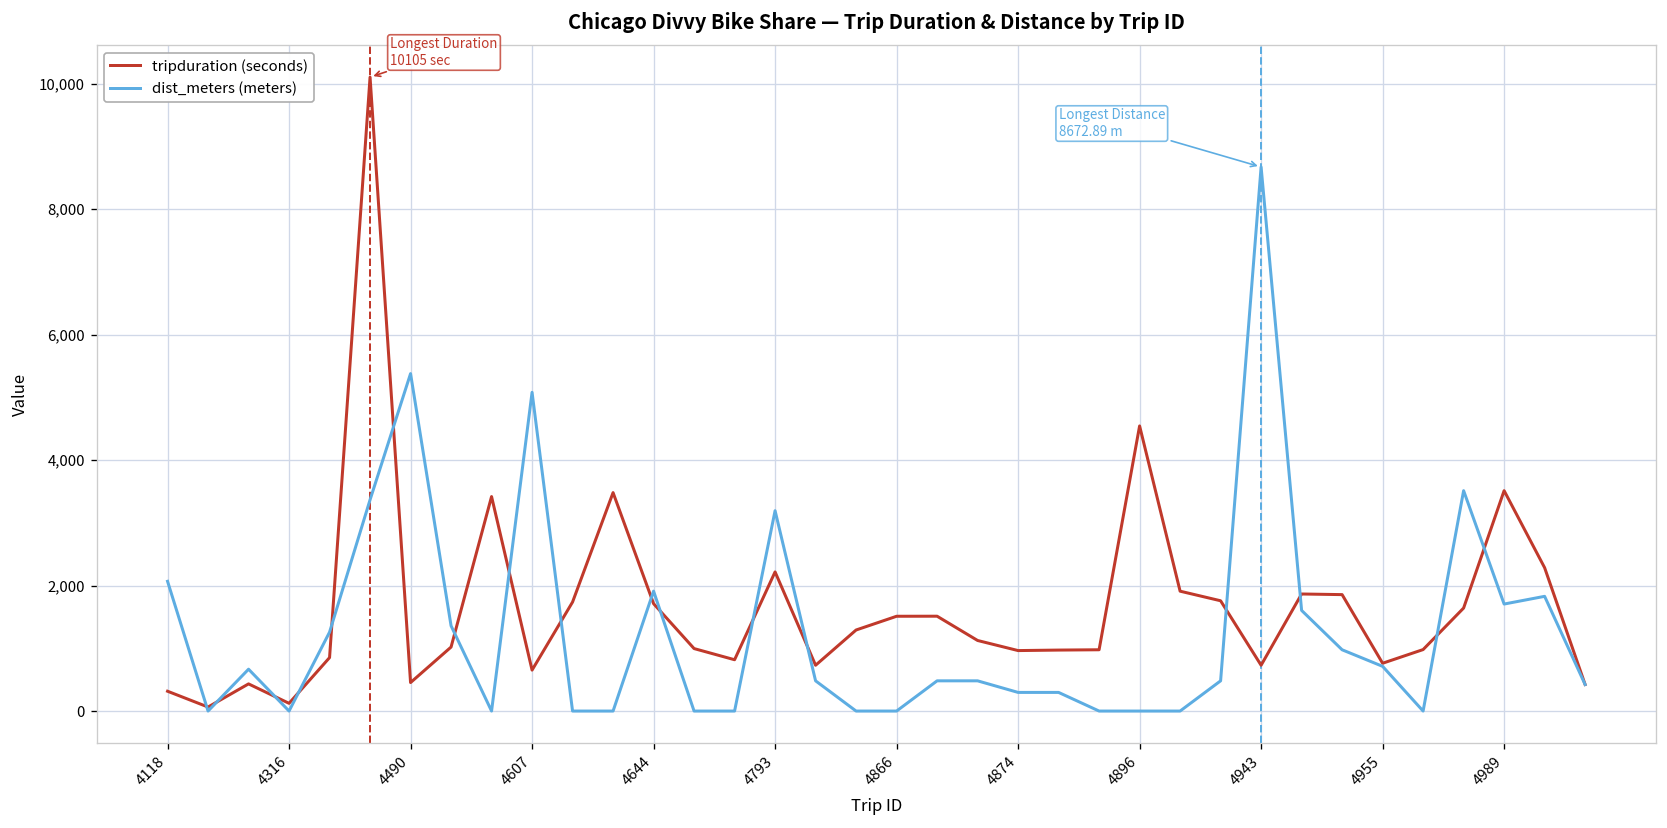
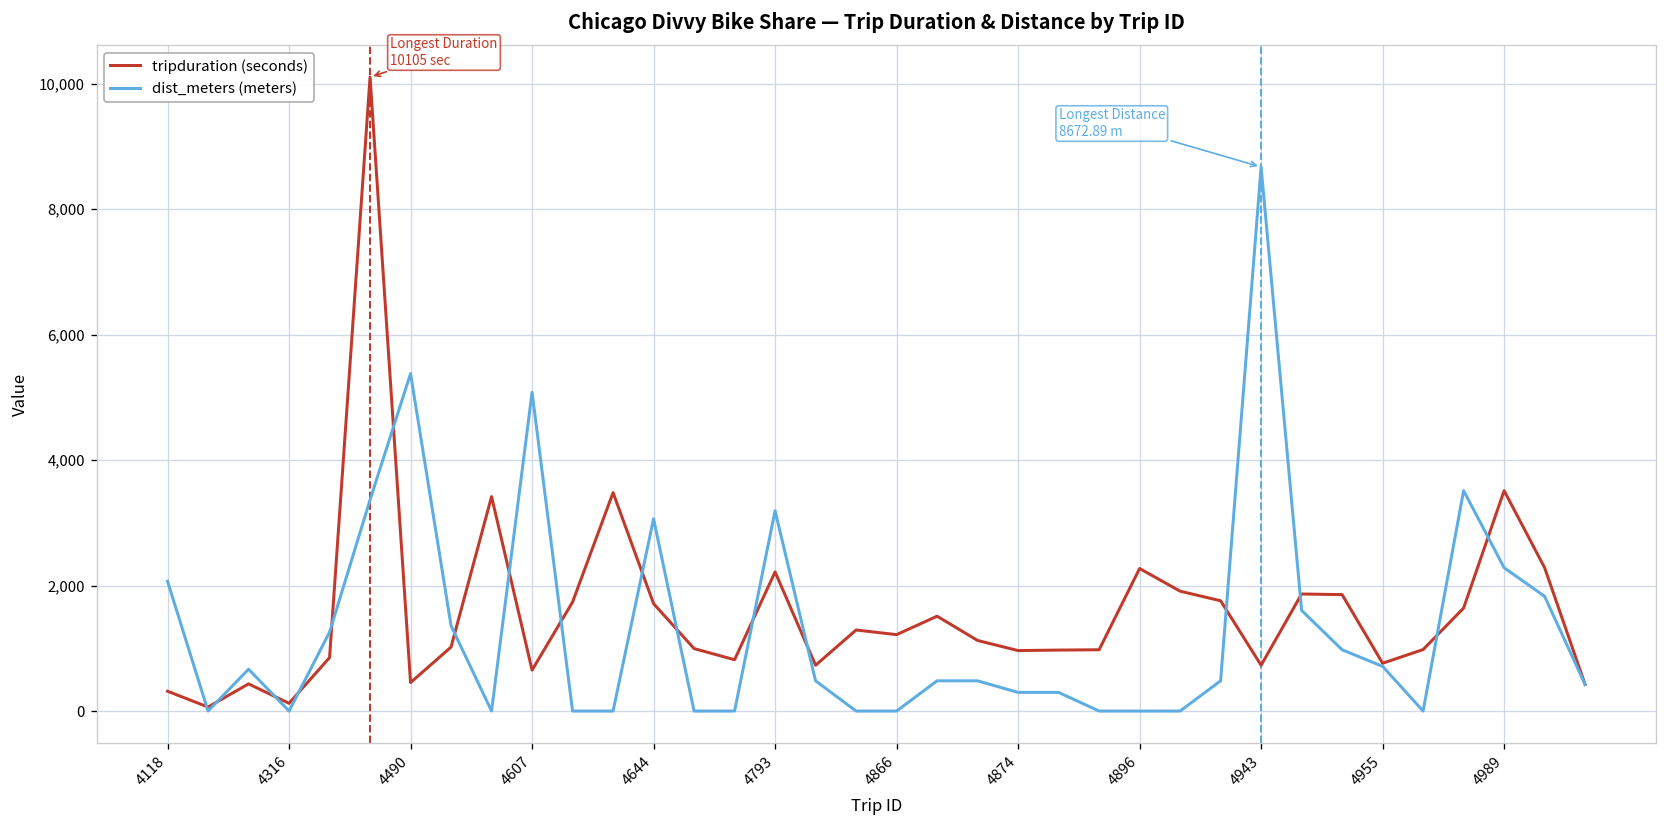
  {
    "tripduration (seconds)": {
      "4118": "300",
      "4316": "100",
      "4490": "500",
      "4607": "700",
      "4644": "1,700",
      "4793": "2,200",
-     "4866": "1,500",
+     "4866": "1,200",
      "4874": "1,000",
-     "4896": "4,500",
+     "4896": "2,300",
      "4943": "700",
      "4955": "800",
      "4989": "3,500"
    },
    "dist_meters (meters)": {
      "4118": "2,100",
      "4316": "0",
      "4490": "5,400",
      "4607": "5,100",
-     "4644": "1,900",
+     "4644": "3,100",
      "4793": "3,200",
      "4866": "0",
      "4874": "300",
      "4896": "0",
      "4955": "700",
-     "4989": "1,700"
+     "4989": "2,300"
    }
  }
